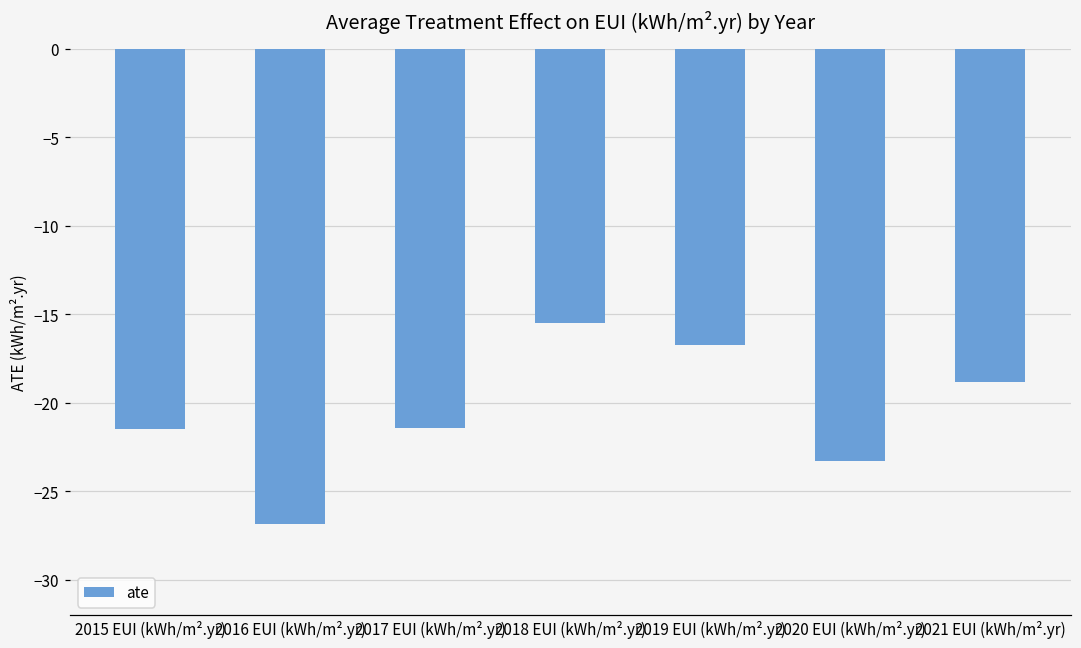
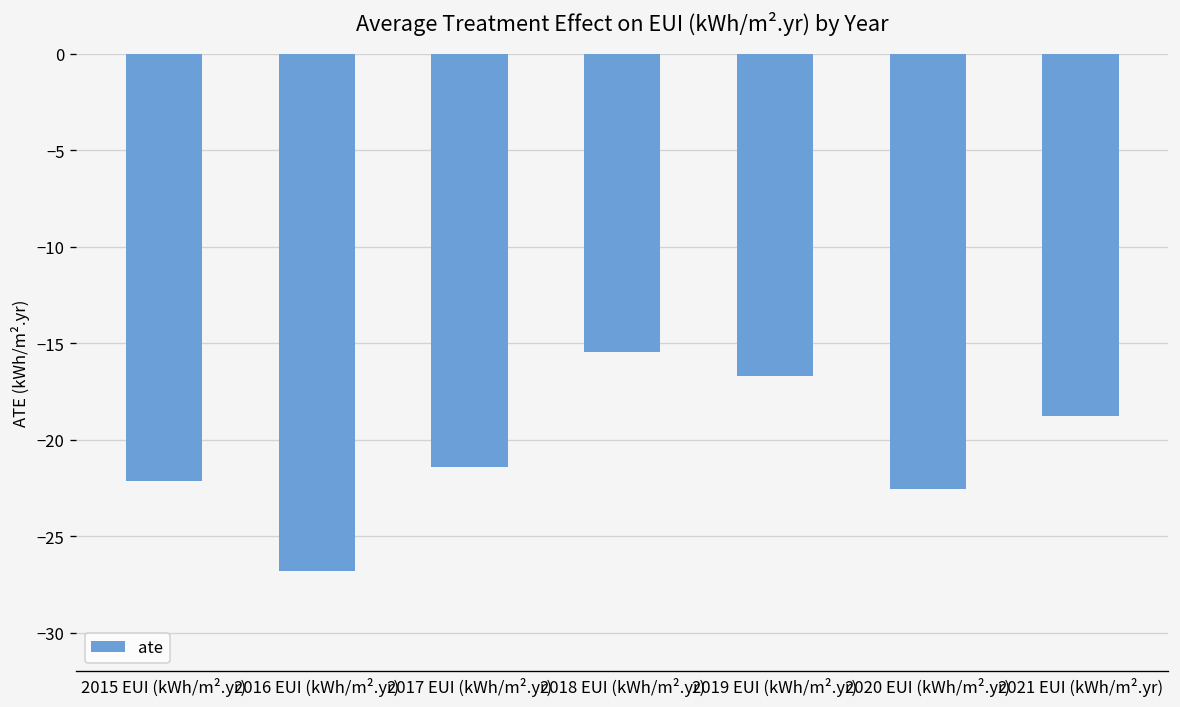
  {
-   "2015 EUI (kWh/m².yr)": -21.5,
+   "2015 EUI (kWh/m².yr)": -22.1,
    "2016 EUI (kWh/m².yr)": -26.8,
    "2017 EUI (kWh/m².yr)": -21.4,
    "2018 EUI (kWh/m².yr)": -15.5,
    "2019 EUI (kWh/m².yr)": -16.7,
-   "2020 EUI (kWh/m².yr)": -23.3,
+   "2020 EUI (kWh/m².yr)": -22.6,
    "2021 EUI (kWh/m².yr)": -18.8
  }
